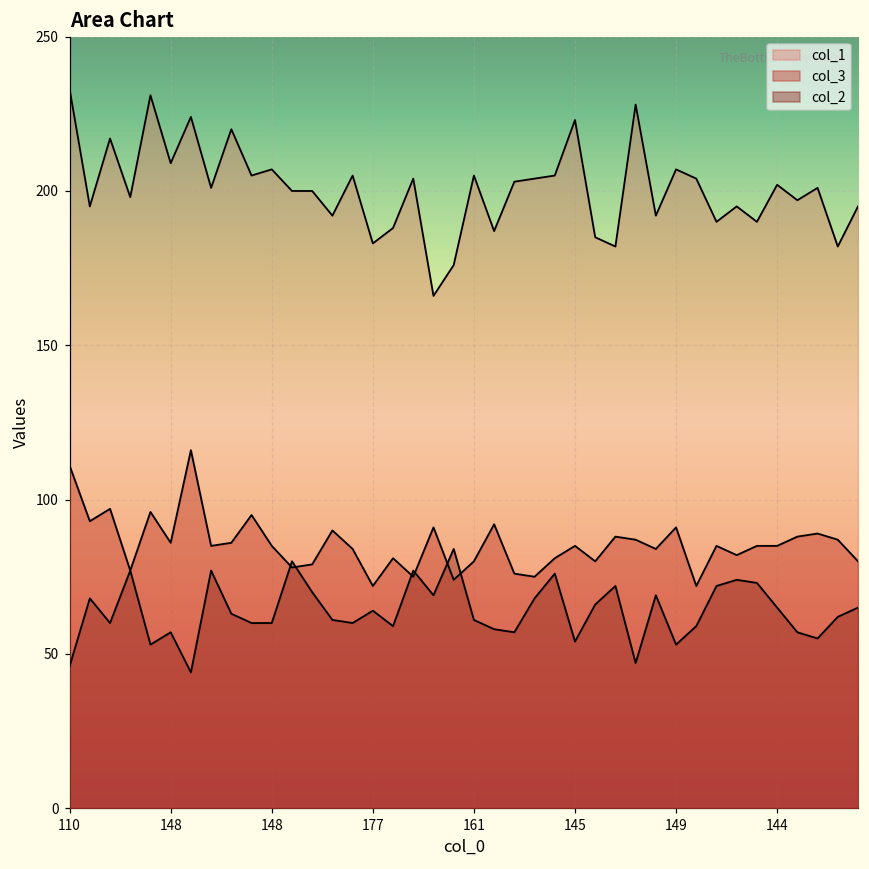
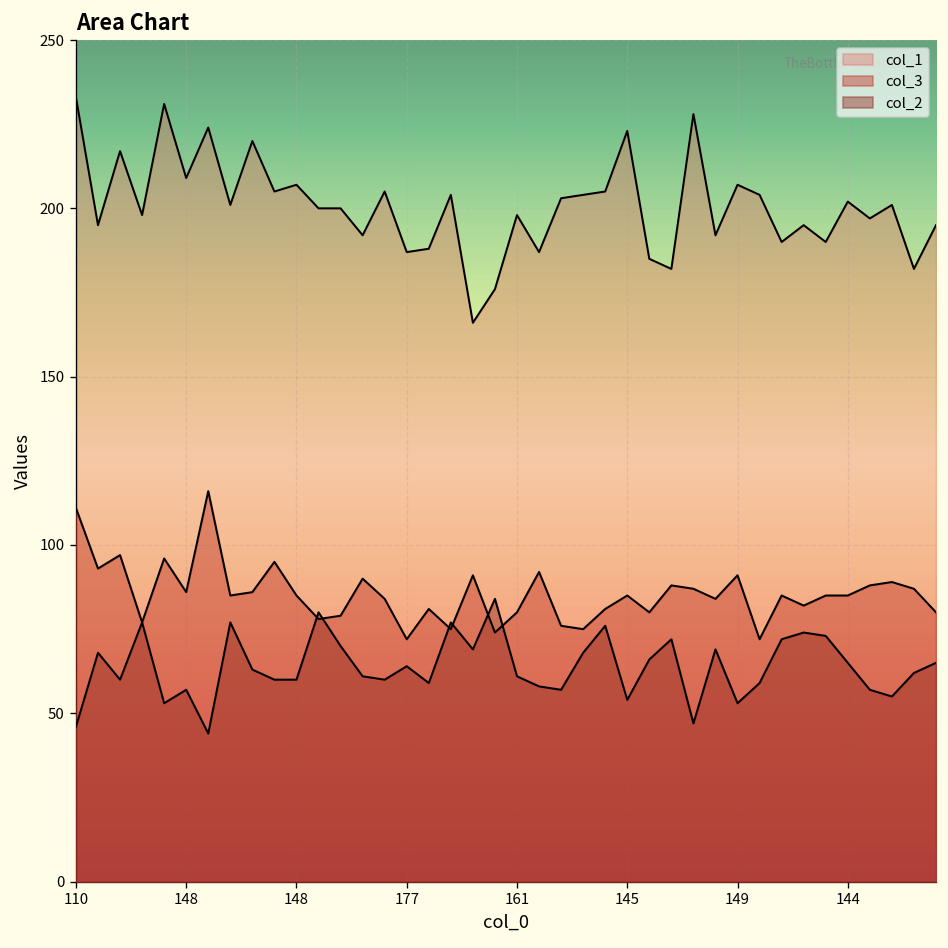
  {
    "col_1": {
      "110": 233,
-     "177": 183,
-     "161": 205,
+     "177": 187,
+     "161": 198,
      "145": 223,
      "149": 207,
      "144": 202
    }
  }
